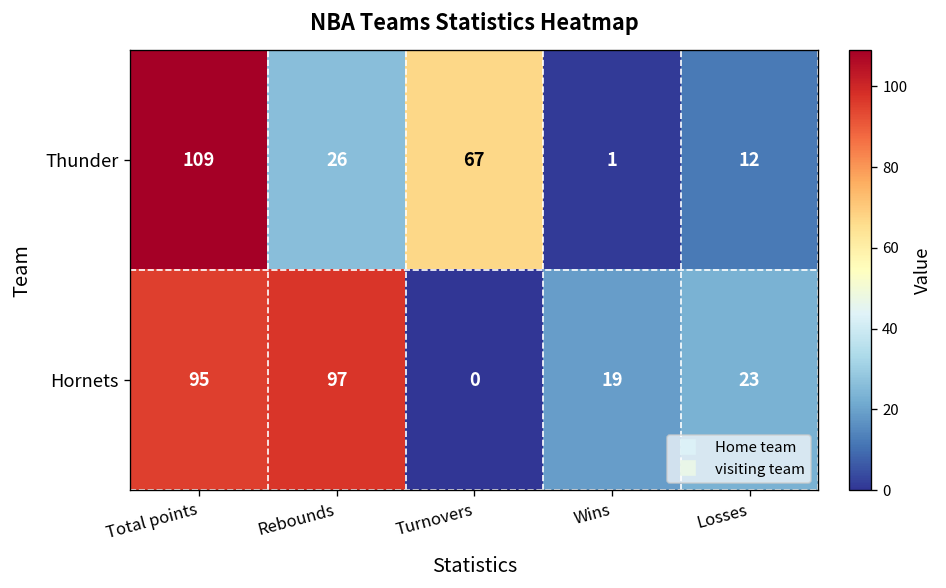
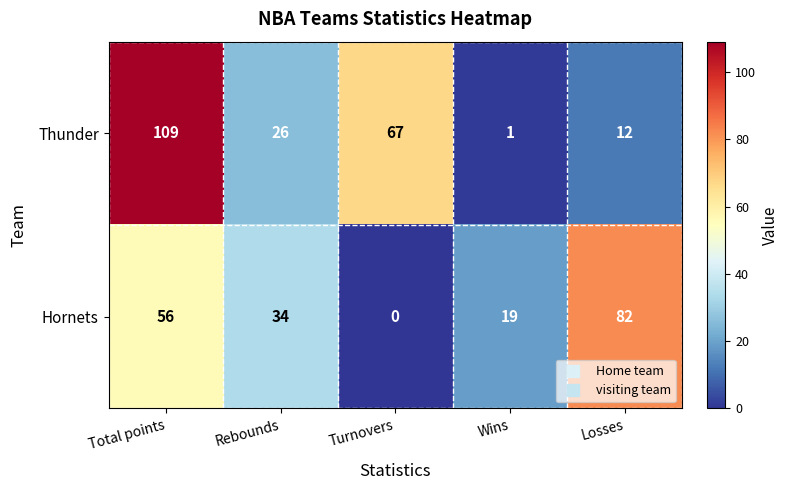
  {
    "Thunder": {
      "Total points": 109,
      "Rebounds": 26,
      "Turnovers": 67,
      "Wins": 1,
      "Losses": 12
    },
    "Hornets": {
-     "Total points": 95,
-     "Rebounds": 97,
+     "Total points": 56,
+     "Rebounds": 34,
      "Turnovers": 0,
      "Wins": 19,
-     "Losses": 23
+     "Losses": 82
    }
  }
